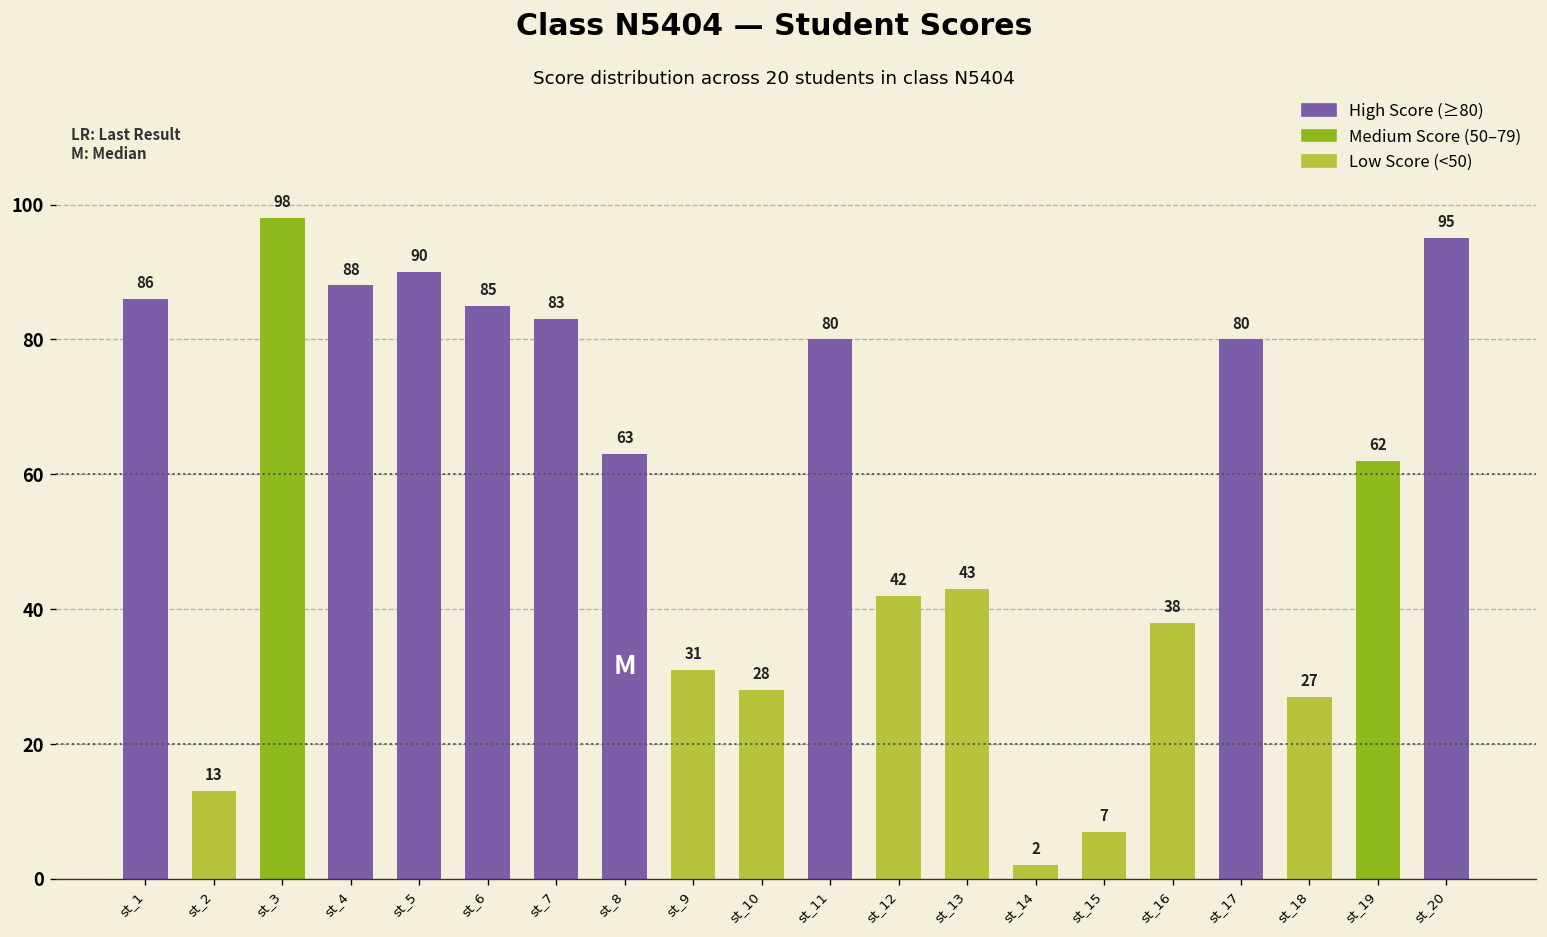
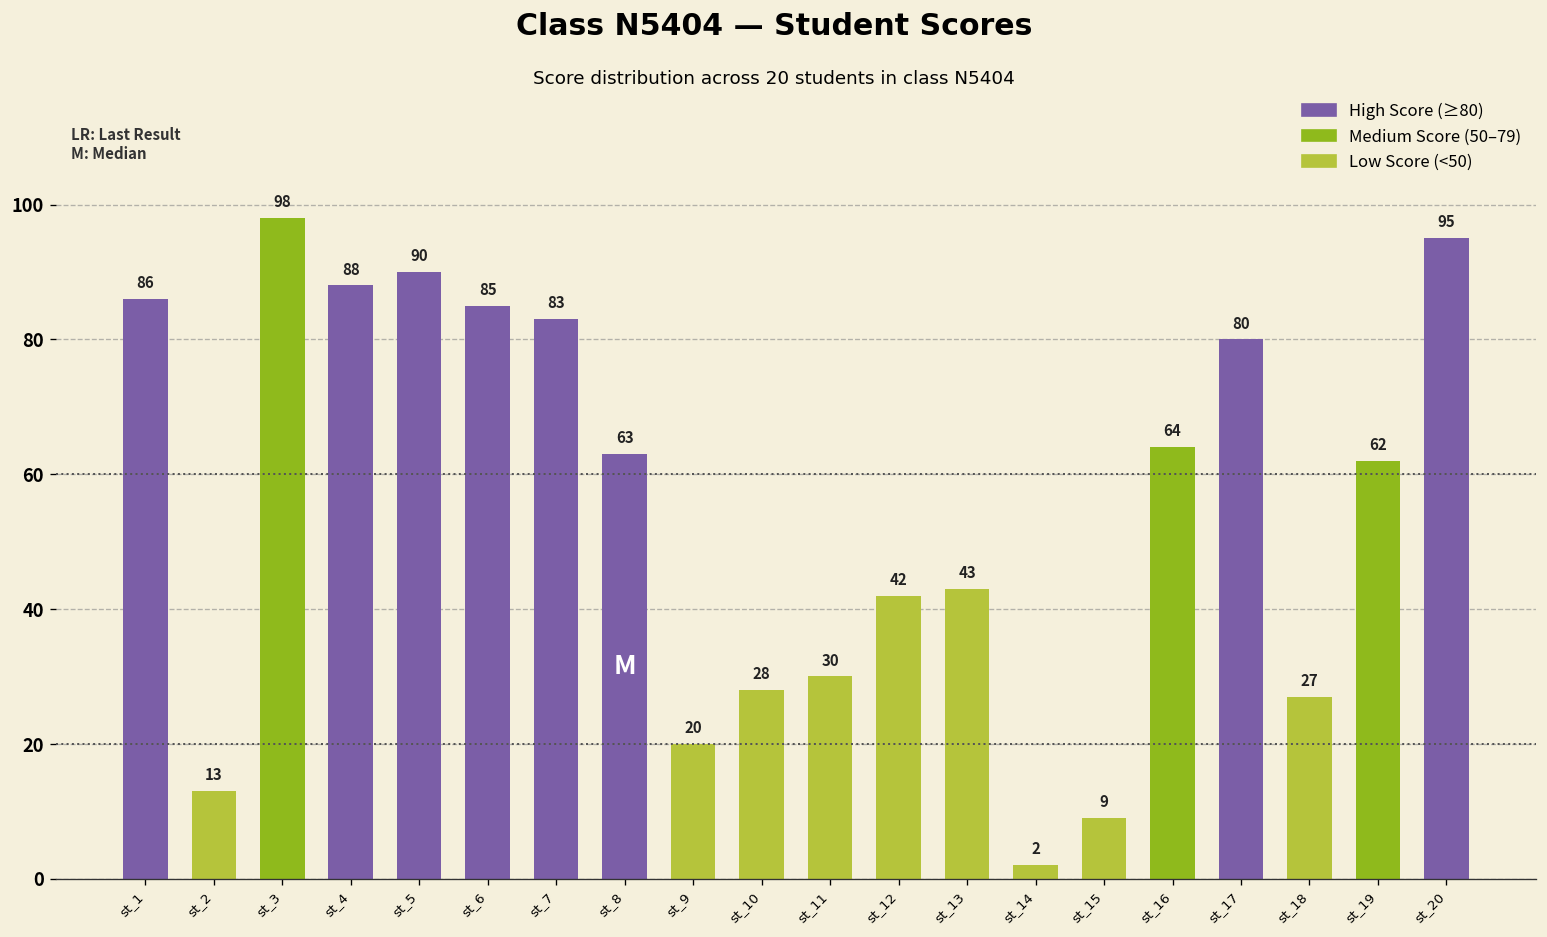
  {
    "st_1": 86,
    "st_2": 13,
    "st_3": 98,
    "st_4": 88,
    "st_5": 90,
    "st_6": 85,
    "st_7": 83,
    "st_8": 63,
-   "st_9": 31,
+   "st_9": 20,
    "st_10": 28,
-   "st_11": 80,
+   "st_11": 30,
    "st_12": 42,
    "st_13": 43,
    "st_14": 2,
-   "st_15": 7,
-   "st_16": 38,
+   "st_15": 9,
+   "st_16": 64,
    "st_17": 80,
    "st_18": 27,
    "st_19": 62,
    "st_20": 95
  }
